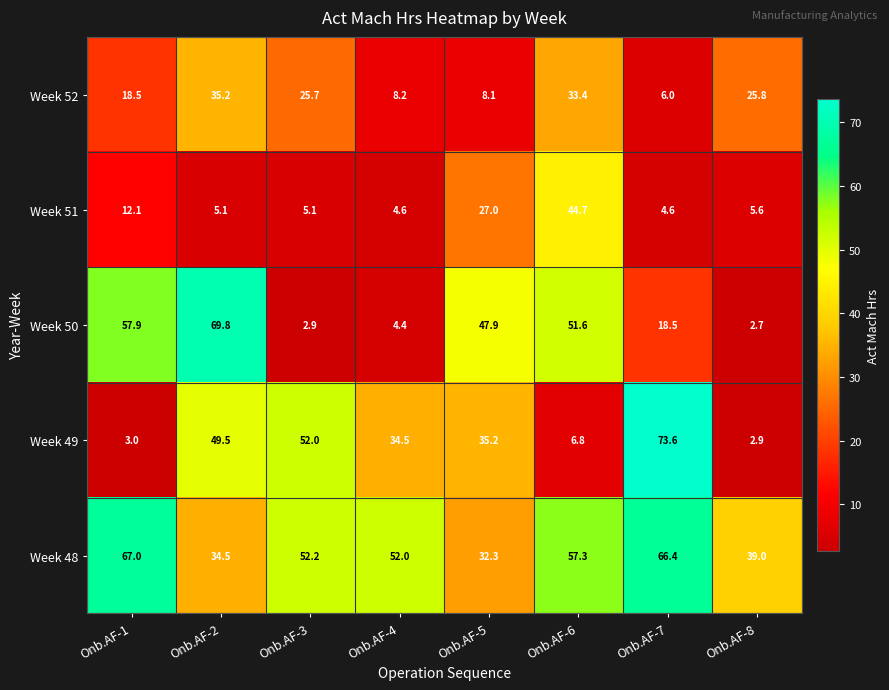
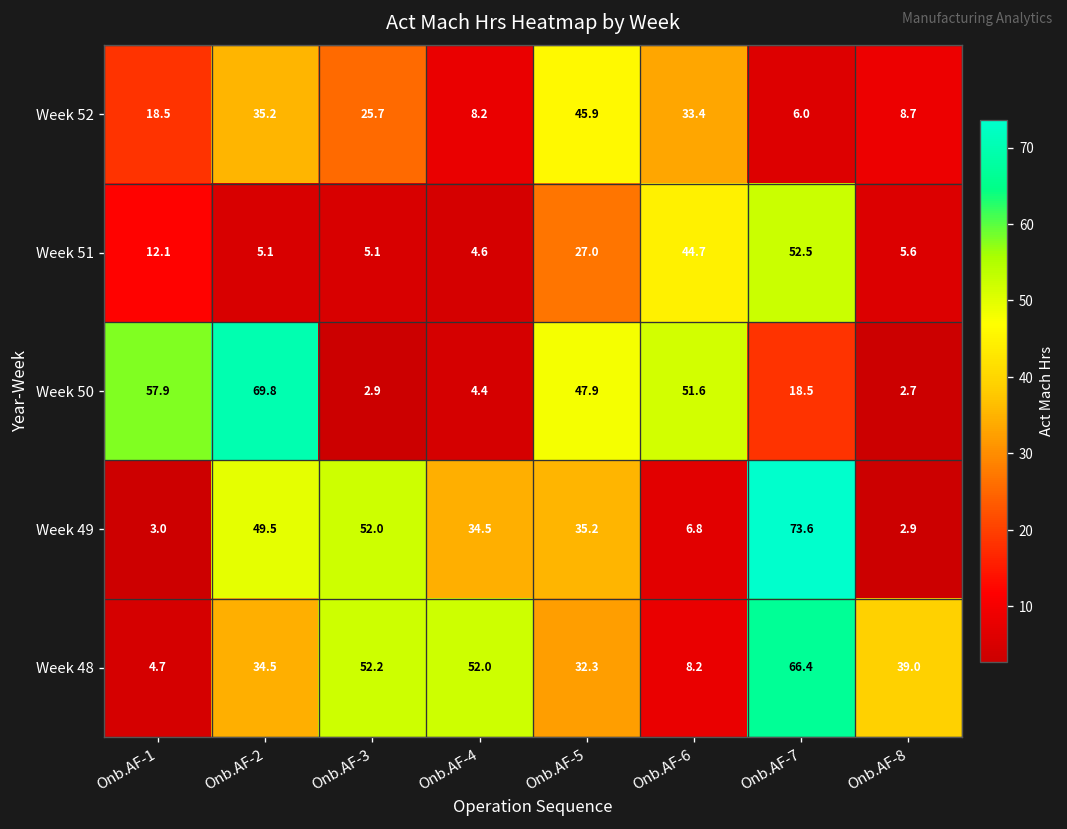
  {
    "Week 52": {
      "Onb.AF-1": 18.5,
      "Onb.AF-2": 35.2,
      "Onb.AF-3": 25.7,
      "Onb.AF-4": 8.2,
-     "Onb.AF-5": 8.1,
+     "Onb.AF-5": 45.9,
      "Onb.AF-6": 33.4,
      "Onb.AF-7": 6.0,
-     "Onb.AF-8": 25.8
+     "Onb.AF-8": 8.7
    },
    "Week 51": {
      "Onb.AF-1": 12.1,
      "Onb.AF-2": 5.1,
      "Onb.AF-3": 5.1,
      "Onb.AF-4": 4.6,
      "Onb.AF-5": 27.0,
      "Onb.AF-6": 44.7,
-     "Onb.AF-7": 4.6,
+     "Onb.AF-7": 52.5,
      "Onb.AF-8": 5.6
    },
    "Week 50": {
      "Onb.AF-1": 57.9,
      "Onb.AF-2": 69.8,
      "Onb.AF-3": 2.9,
      "Onb.AF-4": 4.4,
      "Onb.AF-5": 47.9,
      "Onb.AF-6": 51.6,
      "Onb.AF-7": 18.5,
      "Onb.AF-8": 2.7
    },
    "Week 49": {
      "Onb.AF-1": 3.0,
      "Onb.AF-2": 49.5,
      "Onb.AF-3": 52.0,
      "Onb.AF-4": 34.5,
      "Onb.AF-5": 35.2,
      "Onb.AF-6": 6.8,
      "Onb.AF-7": 73.6,
      "Onb.AF-8": 2.9
    },
    "Week 48": {
-     "Onb.AF-1": 67.0,
+     "Onb.AF-1": 4.7,
      "Onb.AF-2": 34.5,
      "Onb.AF-3": 52.2,
      "Onb.AF-4": 52.0,
      "Onb.AF-5": 32.3,
-     "Onb.AF-6": 57.3,
+     "Onb.AF-6": 8.2,
      "Onb.AF-7": 66.4,
      "Onb.AF-8": 39.0
    }
  }
